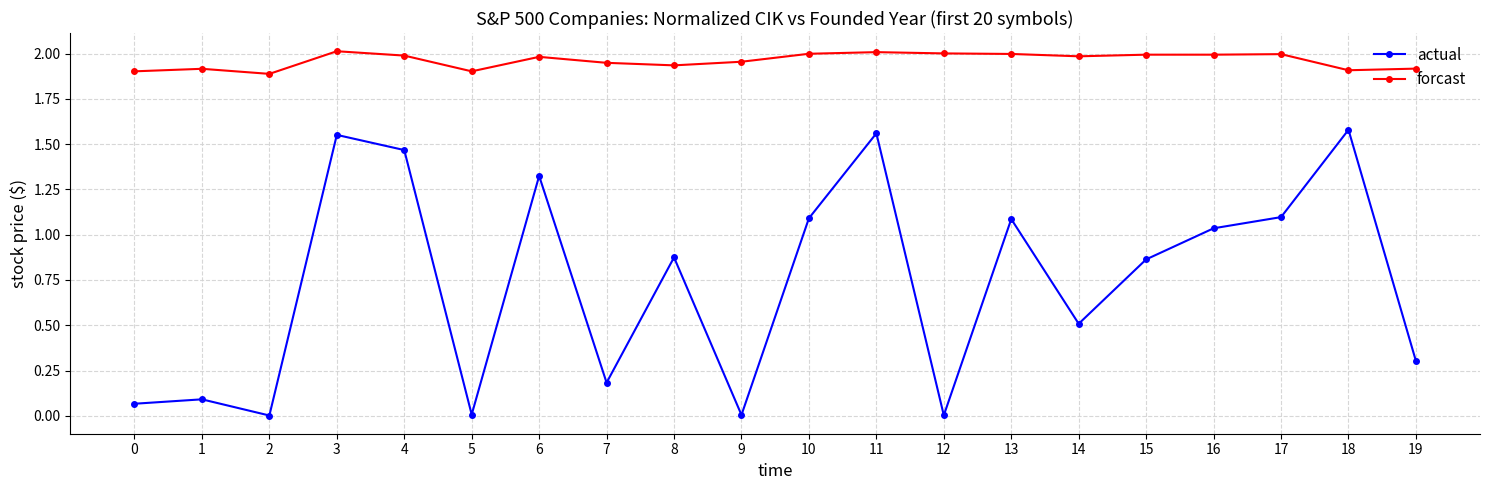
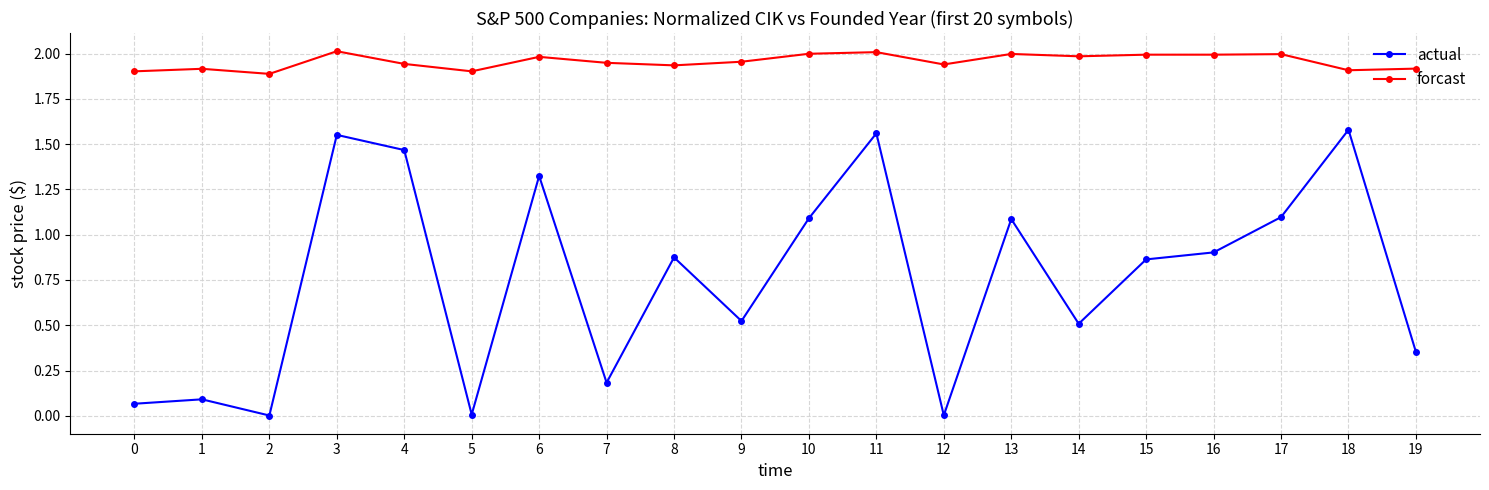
  {
    "actual": {
      "0": 0.07,
      "1": 0.09,
      "2": 0.00,
      "3": 1.55,
      "4": 1.47,
      "5": 0.01,
      "6": 1.32,
      "7": 0.18,
      "8": 0.87,
-     "9": 0.00,
+     "9": 0.52,
      "10": 1.09,
      "11": 1.56,
      "12": 0.00,
      "13": 1.09,
      "14": 0.51,
      "15": 0.86,
-     "16": 1.04,
+     "16": 0.90,
      "17": 1.10,
      "18": 1.58,
-     "19": 0.30
+     "19": 0.35
    },
    "forcast": {
      "0": 1.90,
      "1": 1.92,
      "2": 1.89,
      "3": 2.01,
-     "4": 1.99,
+     "4": 1.94,
      "5": 1.90,
      "6": 1.98,
      "7": 1.95,
      "8": 1.94,
      "9": 1.96,
      "10": 2.00,
      "11": 2.01,
-     "12": 2.00,
+     "12": 1.94,
      "13": 2.00,
      "14": 1.99,
      "15": 1.99,
      "16": 1.99,
      "17": 2.00,
      "18": 1.91,
      "19": 1.92
    }
  }
